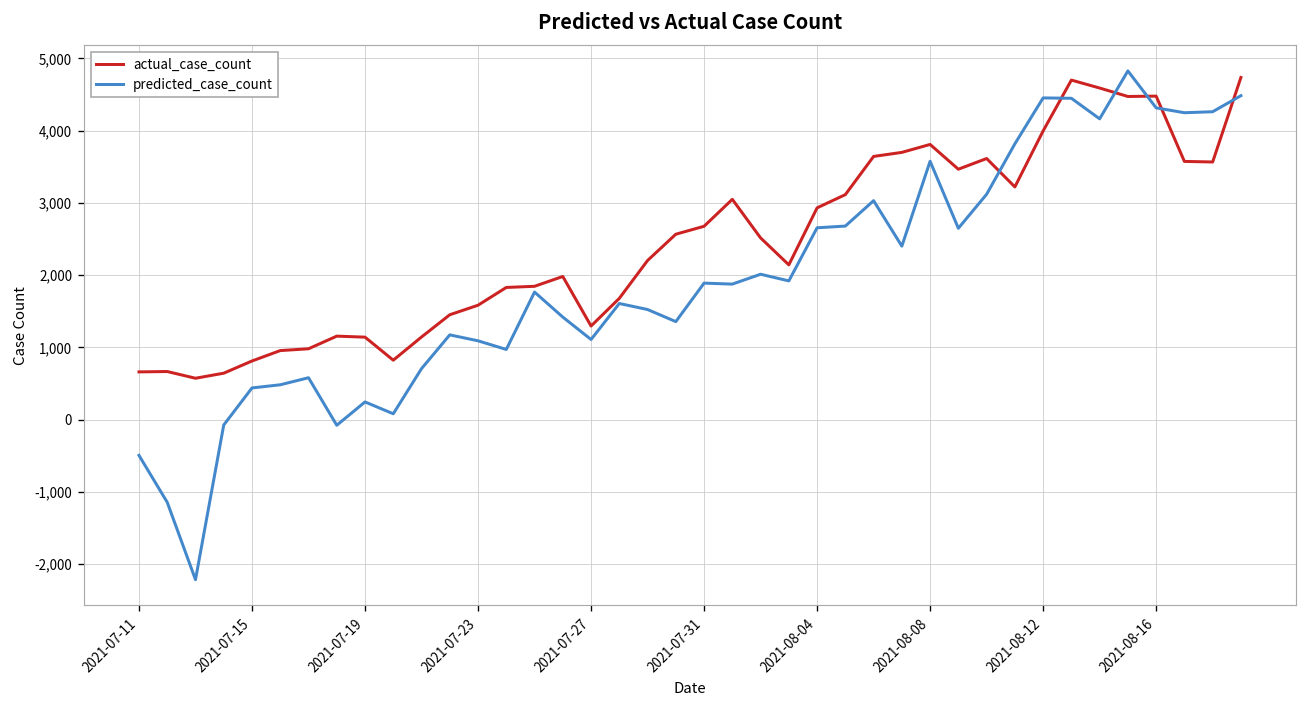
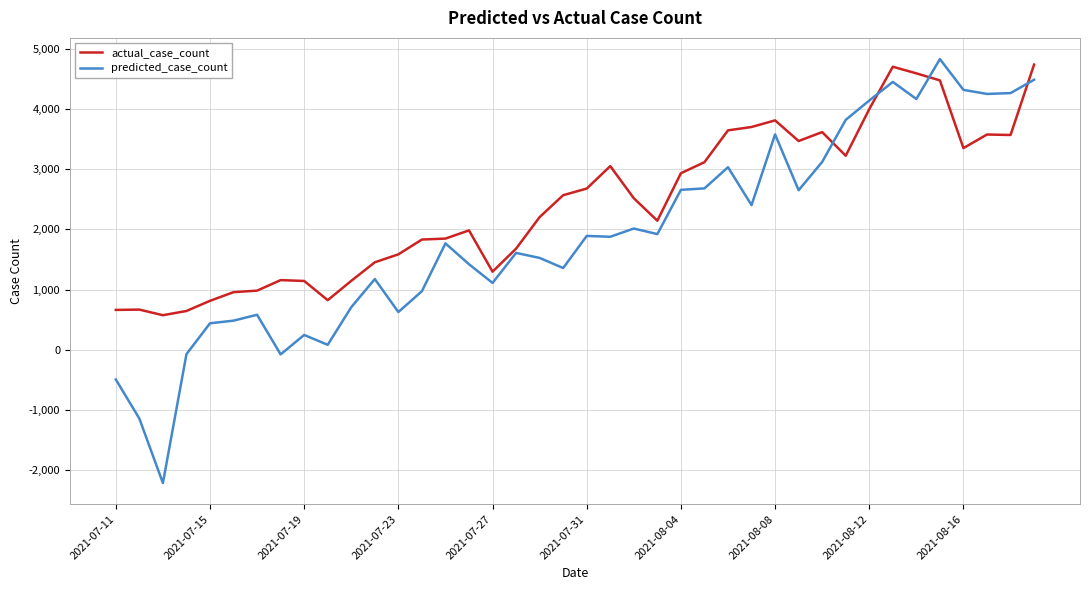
  {
    "actual_case_count": {
      "2021-07-11": "700",
      "2021-07-15": "800",
      "2021-07-19": "1,100",
      "2021-07-23": "1,600",
      "2021-07-27": "1,300",
      "2021-07-31": "2,700",
      "2021-08-04": "2,900",
      "2021-08-08": "3,800",
      "2021-08-12": "4,000",
-     "2021-08-16": "4,500"
+     "2021-08-16": "3,300"
    },
    "predicted_case_count": {
      "2021-07-11": "-500",
      "2021-07-15": "400",
      "2021-07-19": "200",
-     "2021-07-23": "1,100",
+     "2021-07-23": "600",
      "2021-07-27": "1,100",
      "2021-07-31": "1,900",
      "2021-08-04": "2,700",
      "2021-08-08": "3,600",
-     "2021-08-12": "4,500",
+     "2021-08-12": "4,100",
      "2021-08-16": "4,300"
    }
  }
